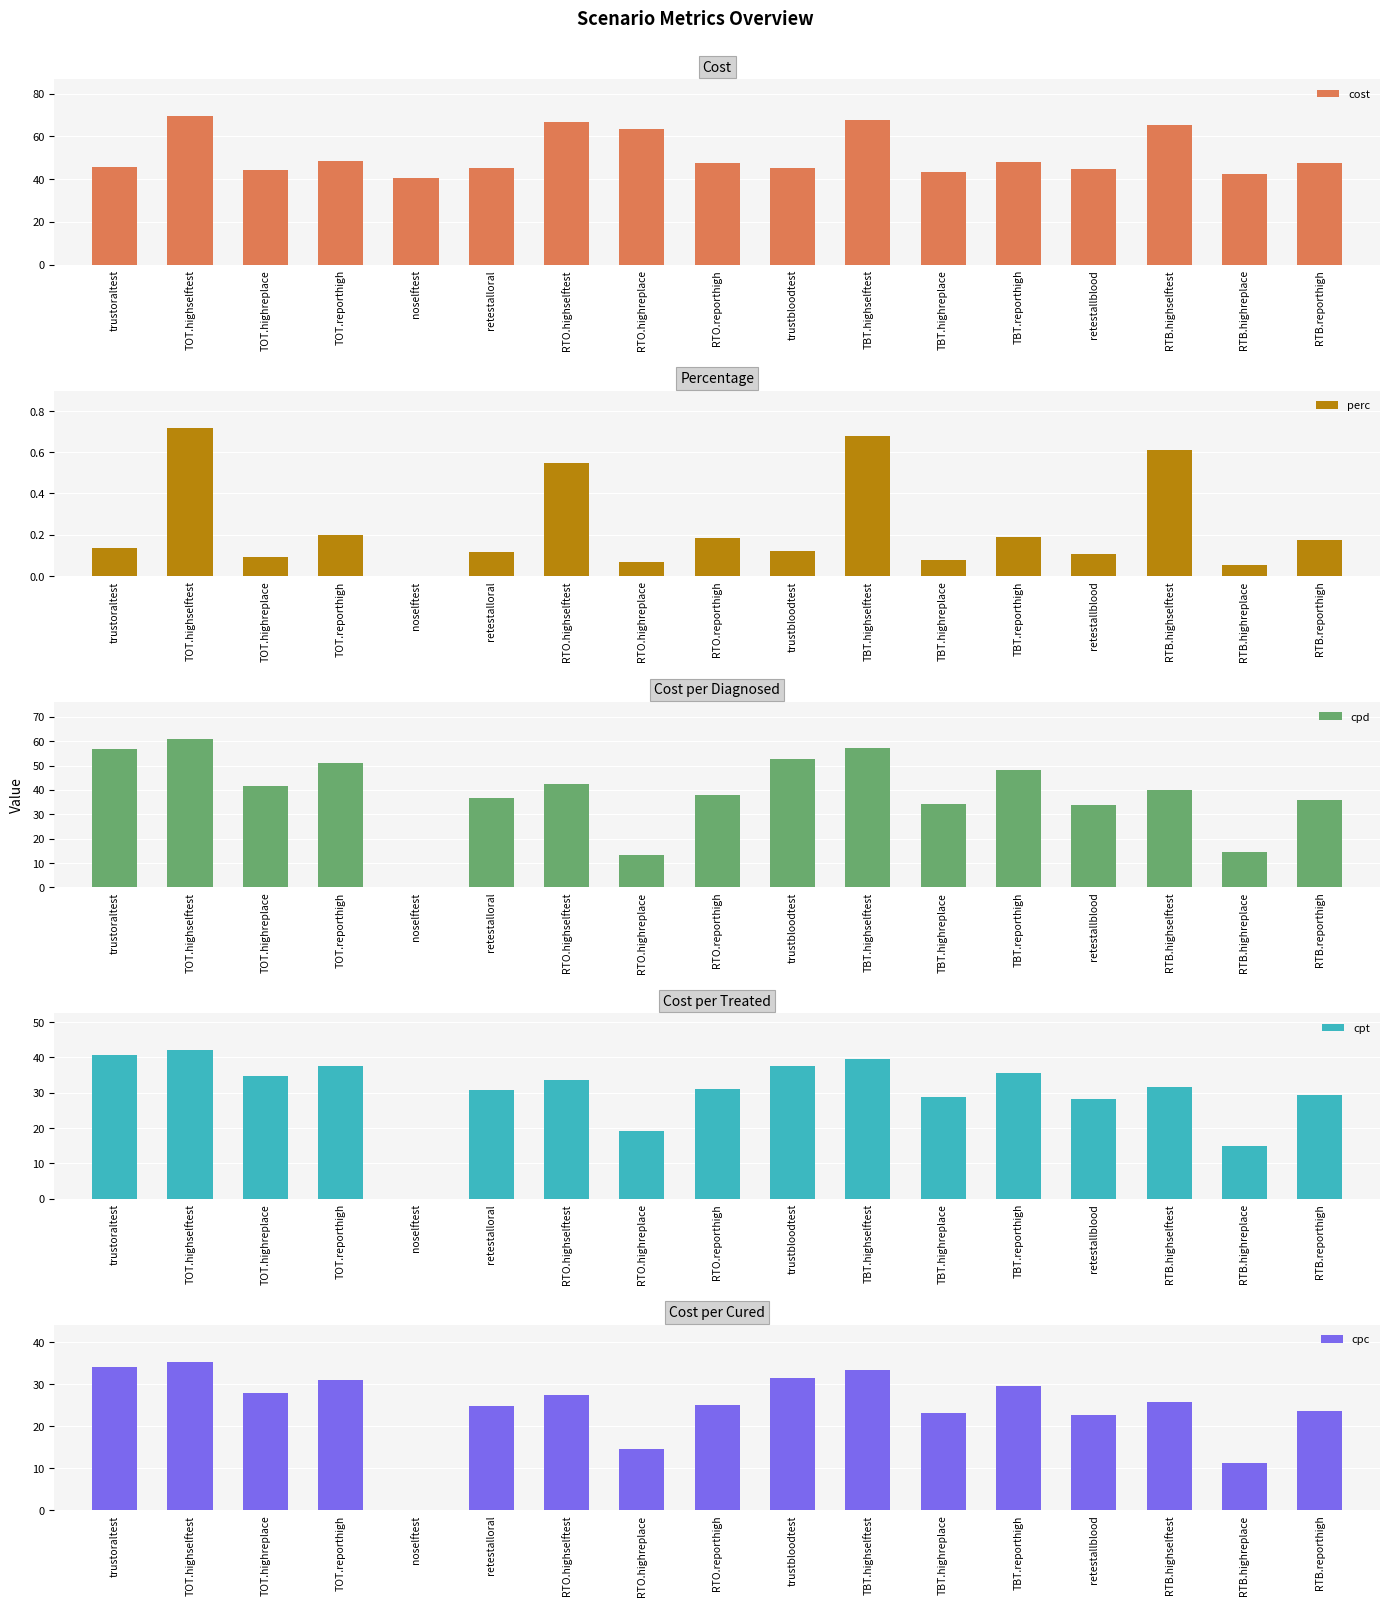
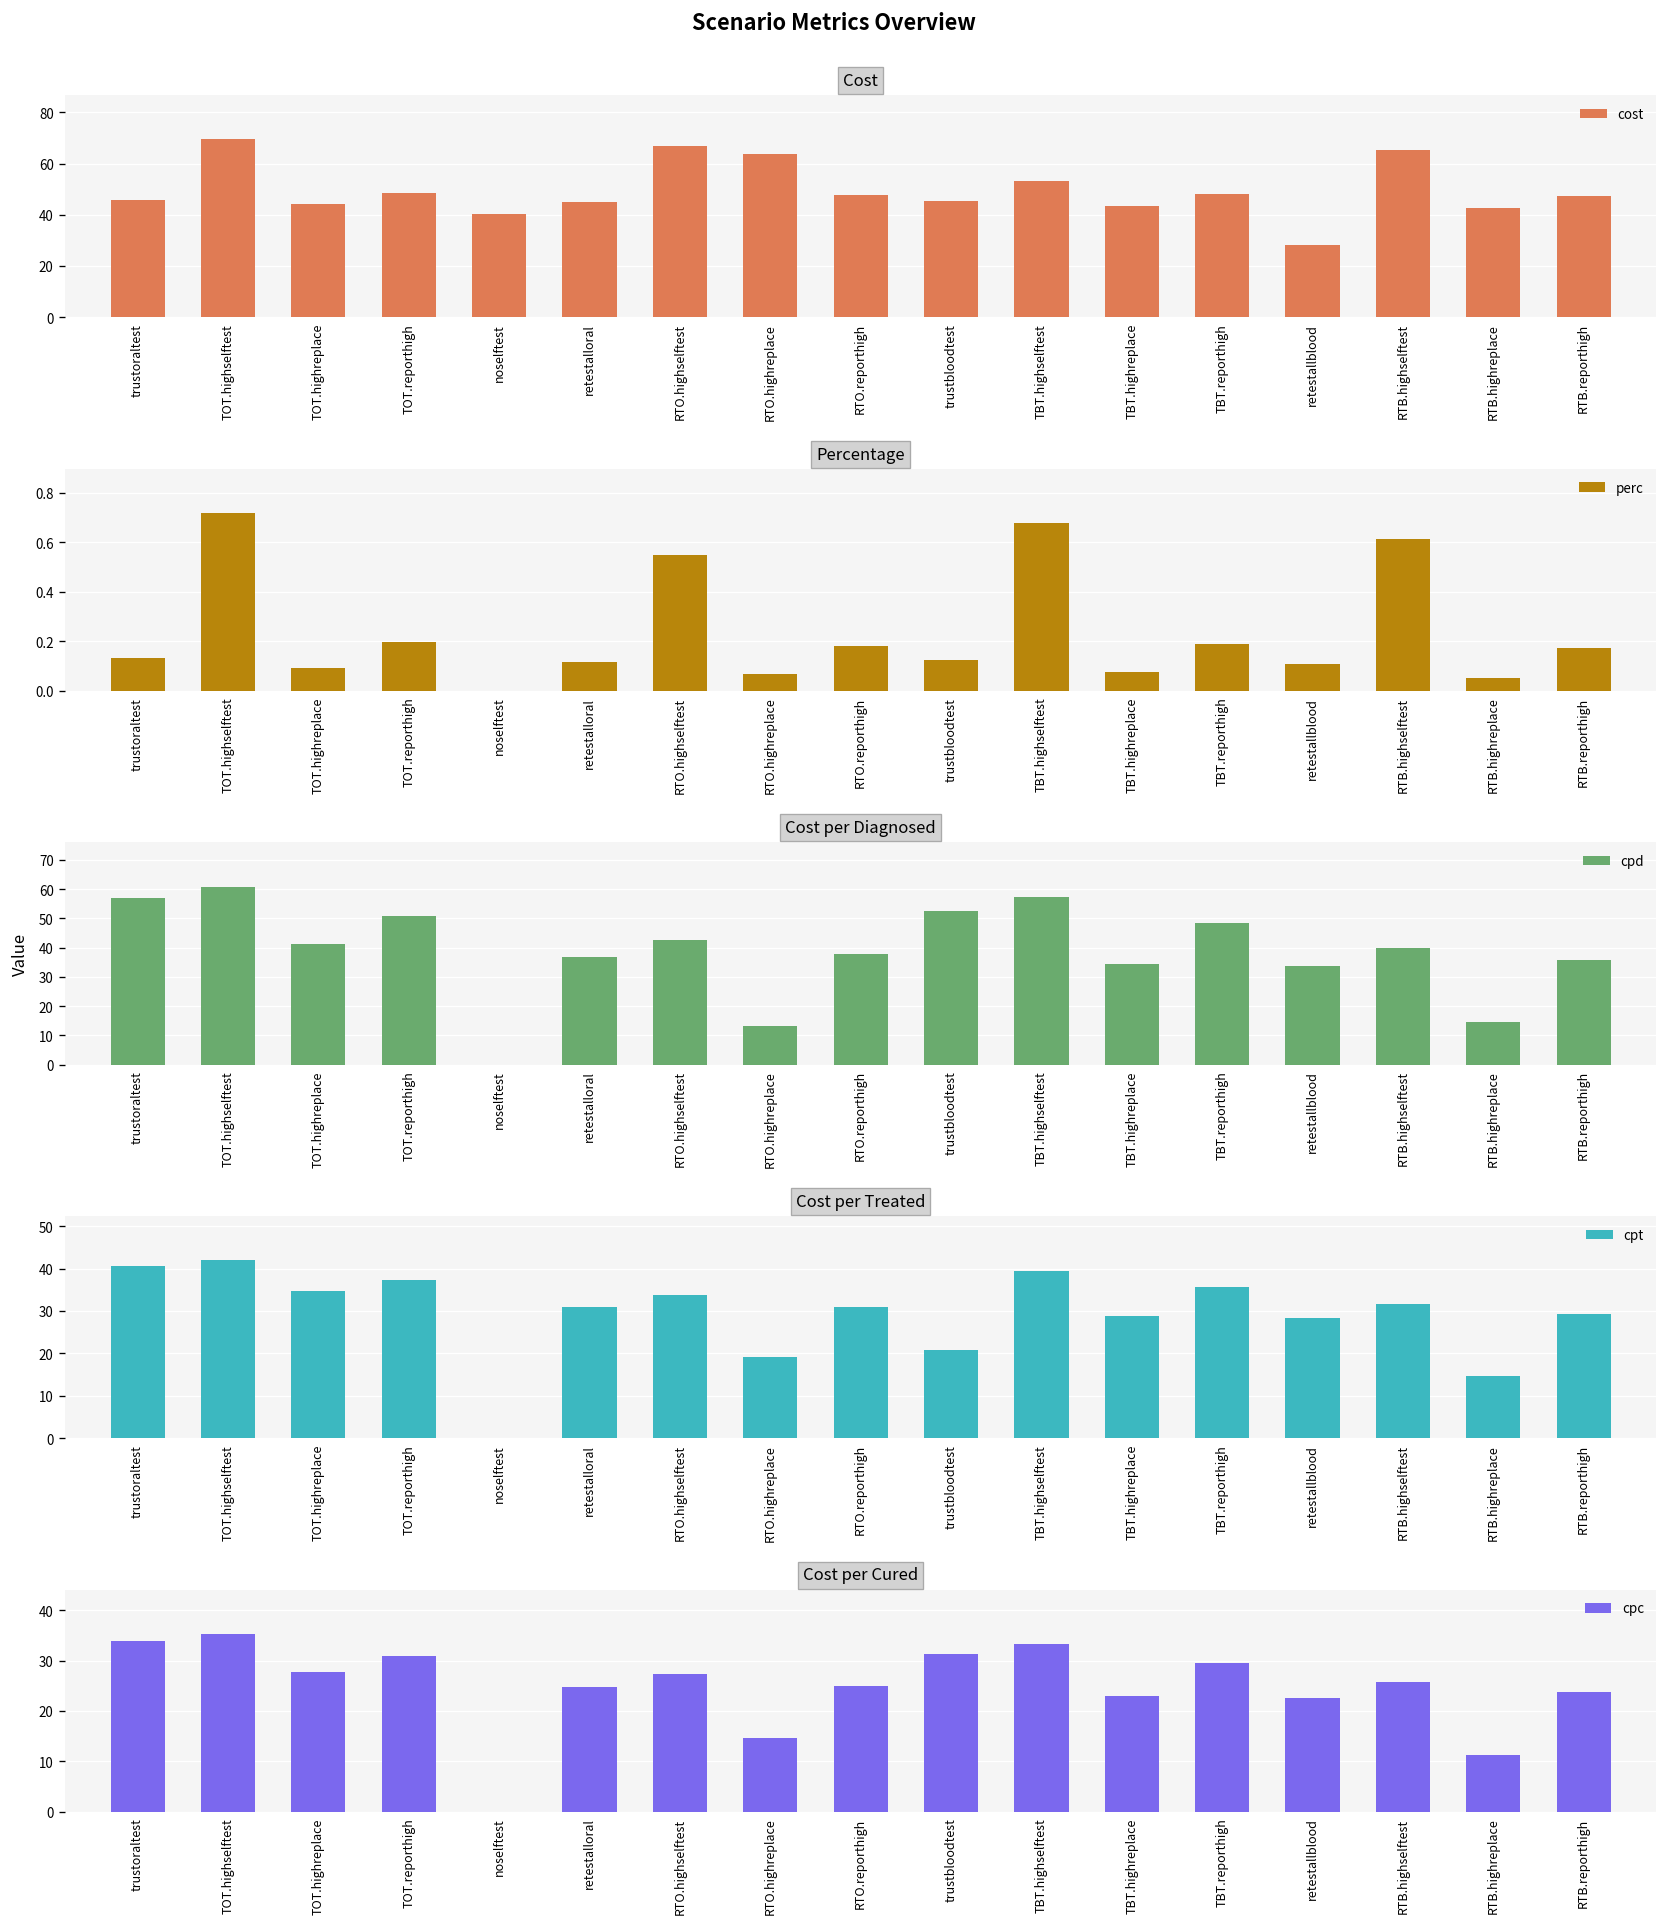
  {
    "Cost": {
      "trustoraltest": 46,
      "TOT.highselftest": 69,
      "TOT.highreplace": 44,
      "TOT.reporthigh": 48,
      "noselftest": 40,
      "retestalloral": 45,
      "RTO.highselftest": 67,
      "RTO.highreplace": 64,
      "RTO.reporthigh": 48,
      "trustbloodtest": 45,
-     "TBT.highselftest": 68,
+     "TBT.highselftest": 53,
      "TBT.highreplace": 43,
      "TBT.reporthigh": 48,
-     "retestallblood": 45,
+     "retestallblood": 28,
      "RTB.highselftest": 65,
      "RTB.highreplace": 43,
      "RTB.reporthigh": 47
    },
    "Percentage": {
      "trustoraltest": 0.13,
      "TOT.highselftest": 0.72,
      "TOT.highreplace": 0.09,
      "TOT.reporthigh": 0.20,
      "noselftest": 0.00,
      "retestalloral": 0.12,
      "RTO.highselftest": 0.55,
      "RTO.highreplace": 0.07,
      "RTO.reporthigh": 0.18,
      "trustbloodtest": 0.12,
      "TBT.highselftest": 0.68,
      "TBT.highreplace": 0.08,
      "TBT.reporthigh": 0.19,
      "retestallblood": 0.11,
      "RTB.highselftest": 0.61,
      "RTB.highreplace": 0.05,
      "RTB.reporthigh": 0.17
    },
    "Cost per Diagnosed": {
      "trustoraltest": 57,
      "TOT.highselftest": 61,
      "TOT.highreplace": 41,
      "TOT.reporthigh": 51,
      "noselftest": 0,
      "retestalloral": 37,
      "RTO.highselftest": 42,
      "RTO.highreplace": 13,
      "RTO.reporthigh": 38,
      "trustbloodtest": 53,
      "TBT.highselftest": 57,
      "TBT.highreplace": 34,
      "TBT.reporthigh": 48,
      "retestallblood": 34,
      "RTB.highselftest": 40,
      "RTB.highreplace": 15,
      "RTB.reporthigh": 36
    },
    "Cost per Treated": {
      "trustoraltest": 41,
      "TOT.highselftest": 42,
      "TOT.highreplace": 35,
      "TOT.reporthigh": 37,
      "noselftest": 0,
      "retestalloral": 31,
      "RTO.highselftest": 34,
      "RTO.highreplace": 19,
      "RTO.reporthigh": 31,
-     "trustbloodtest": 38,
+     "trustbloodtest": 21,
      "TBT.highselftest": 40,
      "TBT.highreplace": 29,
      "TBT.reporthigh": 36,
      "retestallblood": 28,
      "RTB.highselftest": 32,
      "RTB.highreplace": 15,
      "RTB.reporthigh": 29
    },
    "Cost per Cured": {
      "trustoraltest": 34,
      "TOT.highselftest": 35,
      "TOT.highreplace": 28,
      "TOT.reporthigh": 31,
      "noselftest": 0,
      "retestalloral": 25,
      "RTO.highselftest": 27,
      "RTO.highreplace": 15,
      "RTO.reporthigh": 25,
      "trustbloodtest": 31,
      "TBT.highselftest": 33,
      "TBT.highreplace": 23,
      "TBT.reporthigh": 29,
      "retestallblood": 23,
      "RTB.highselftest": 26,
      "RTB.highreplace": 11,
      "RTB.reporthigh": 24
    }
  }
